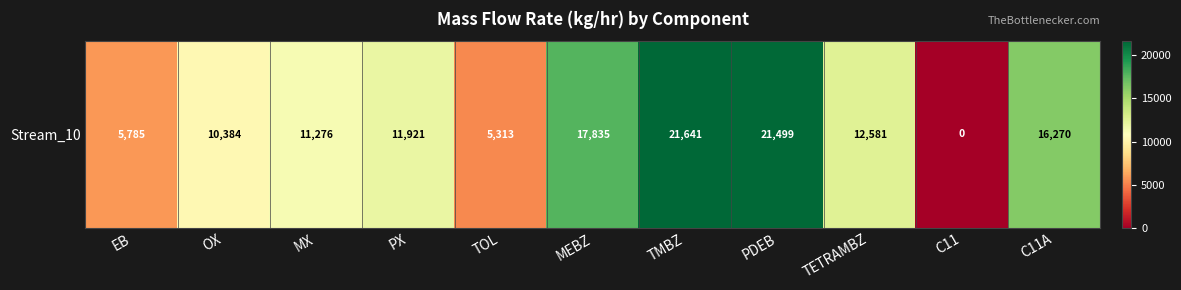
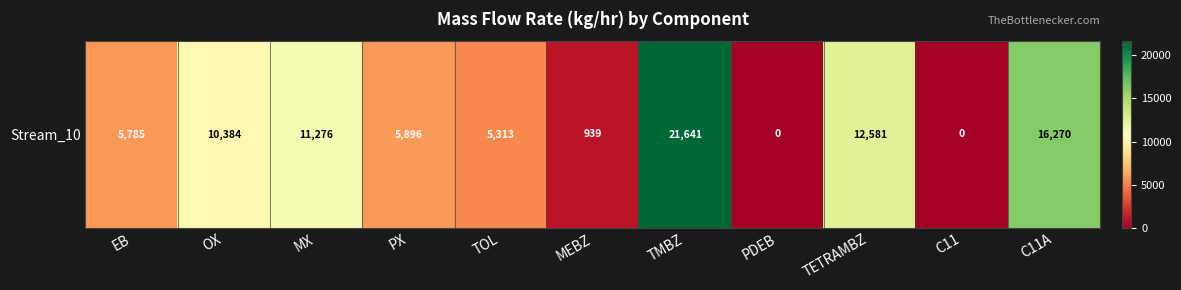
  {
    "Stream_10": {
      "EB": "5,785",
      "OX": "10,384",
      "MX": "11,276",
-     "PX": "11,921",
+     "PX": "5,896",
      "TOL": "5,313",
-     "MEBZ": "17,835",
+     "MEBZ": "939",
      "TMBZ": "21,641",
-     "PDEB": "21,499",
+     "PDEB": "0",
      "TETRAMBZ": "12,581",
      "C11": "0",
      "C11A": "16,270"
    }
  }
